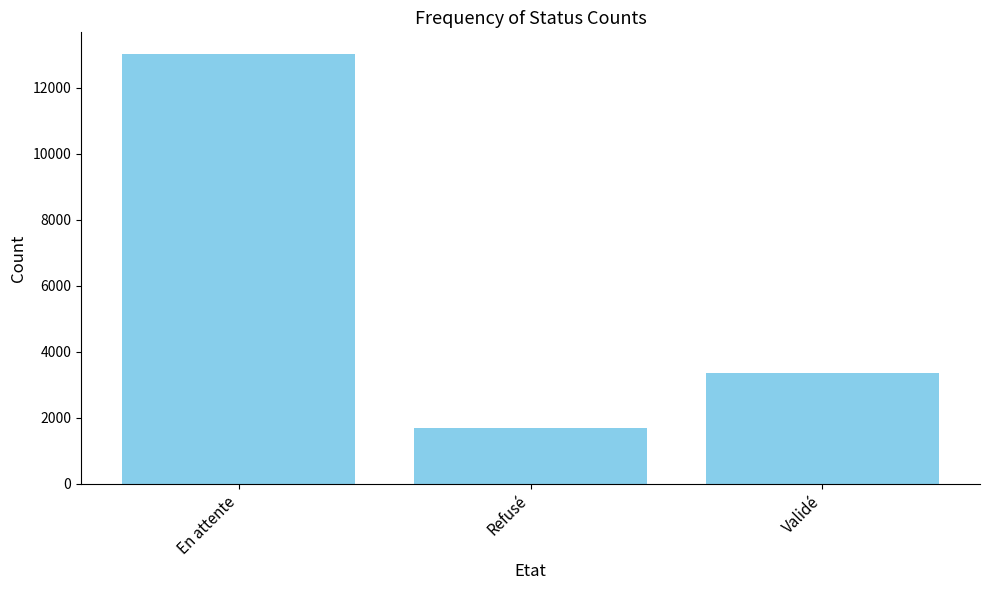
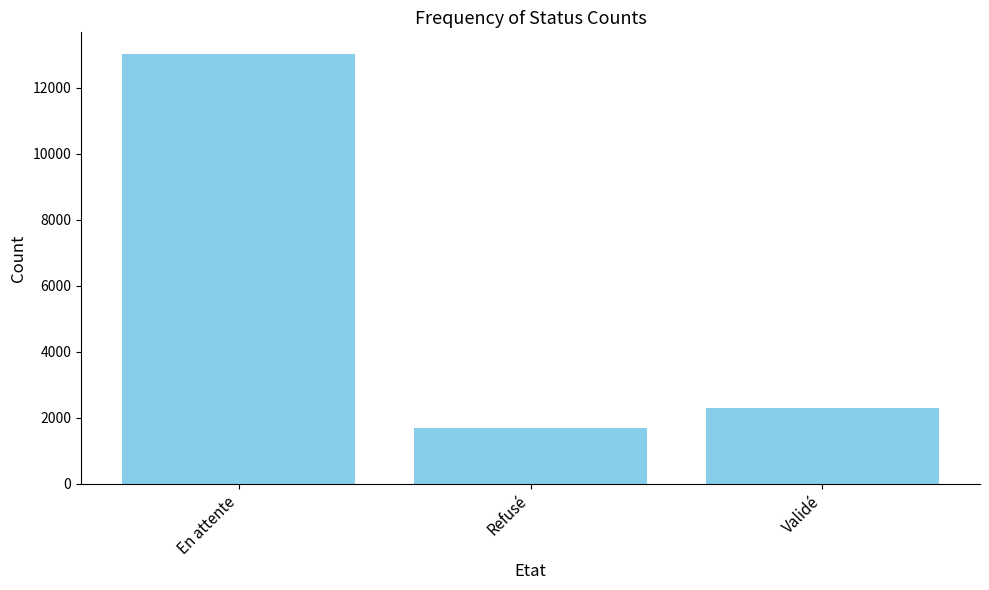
  {
    "En attente": 13000,
    "Refusé": 1700,
-   "Validé": 3400
+   "Validé": 2300
  }
